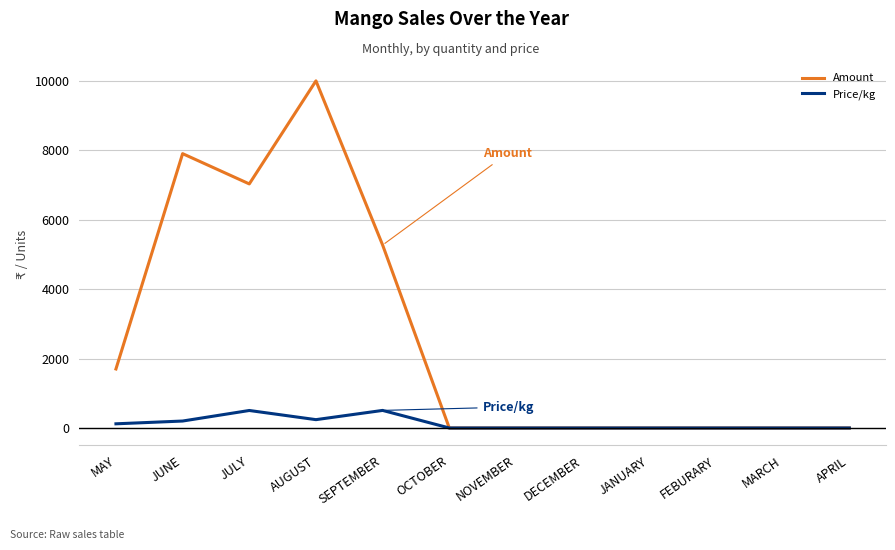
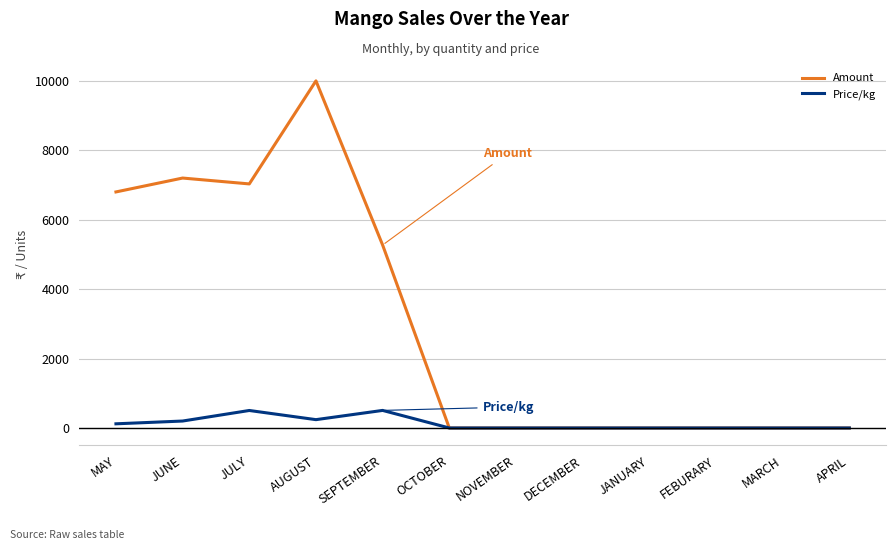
  {
    "Amount": {
-     "MAY": 1700,
-     "JUNE": 7900,
+     "MAY": 6800,
+     "JUNE": 7200,
      "JULY": 7000,
      "AUGUST": 10000,
      "SEPTEMBER": 5300
    },
    "Price/kg": {
      "MAY": 100,
      "JUNE": 200,
      "JULY": 500,
      "AUGUST": 200,
      "SEPTEMBER": 500
    }
  }
